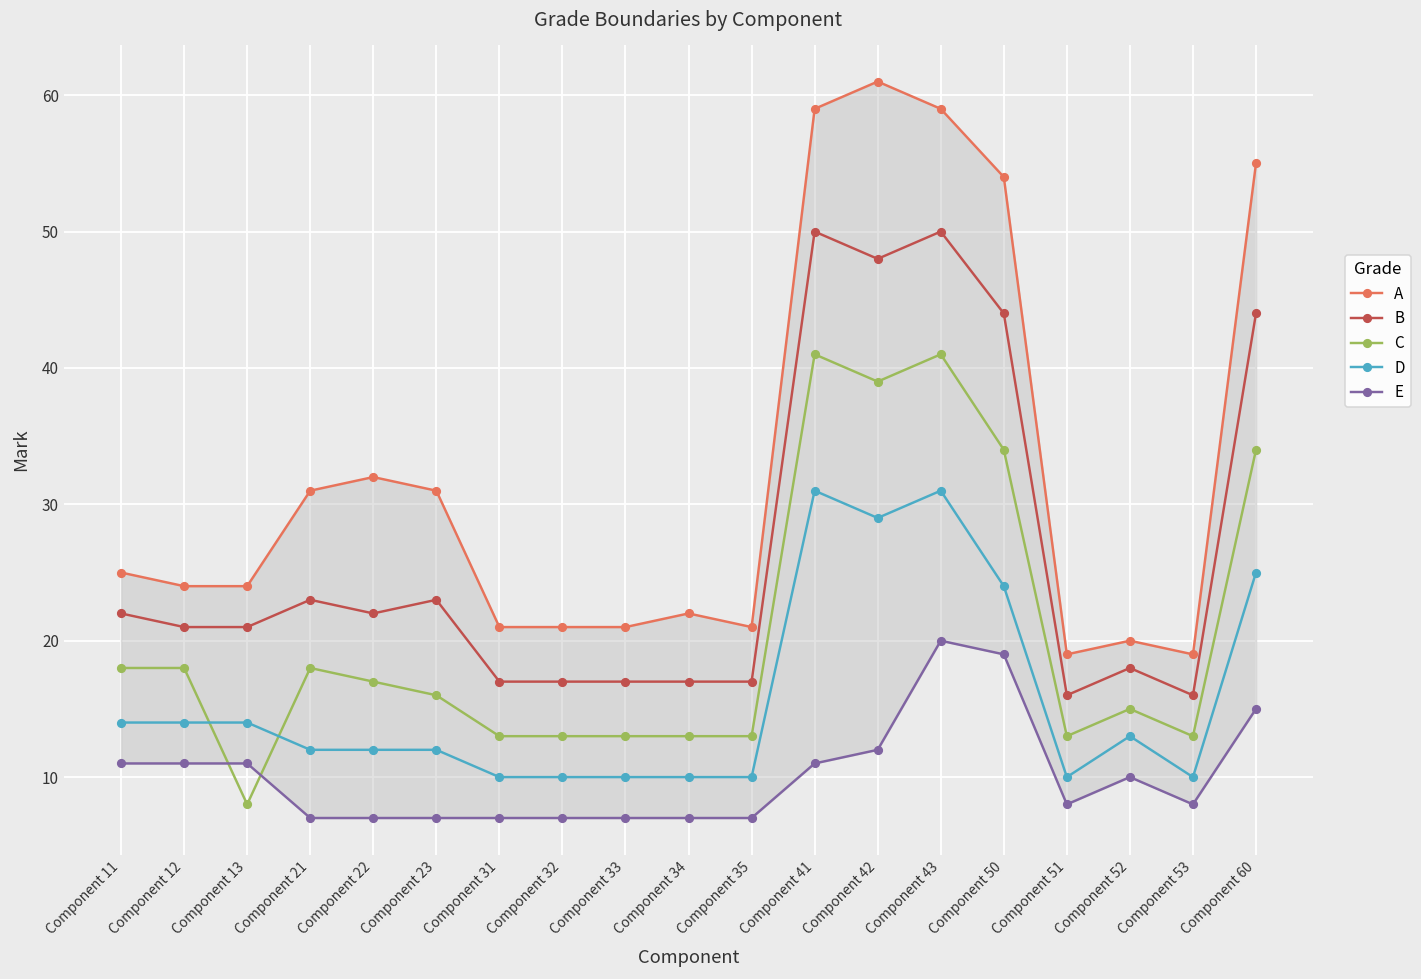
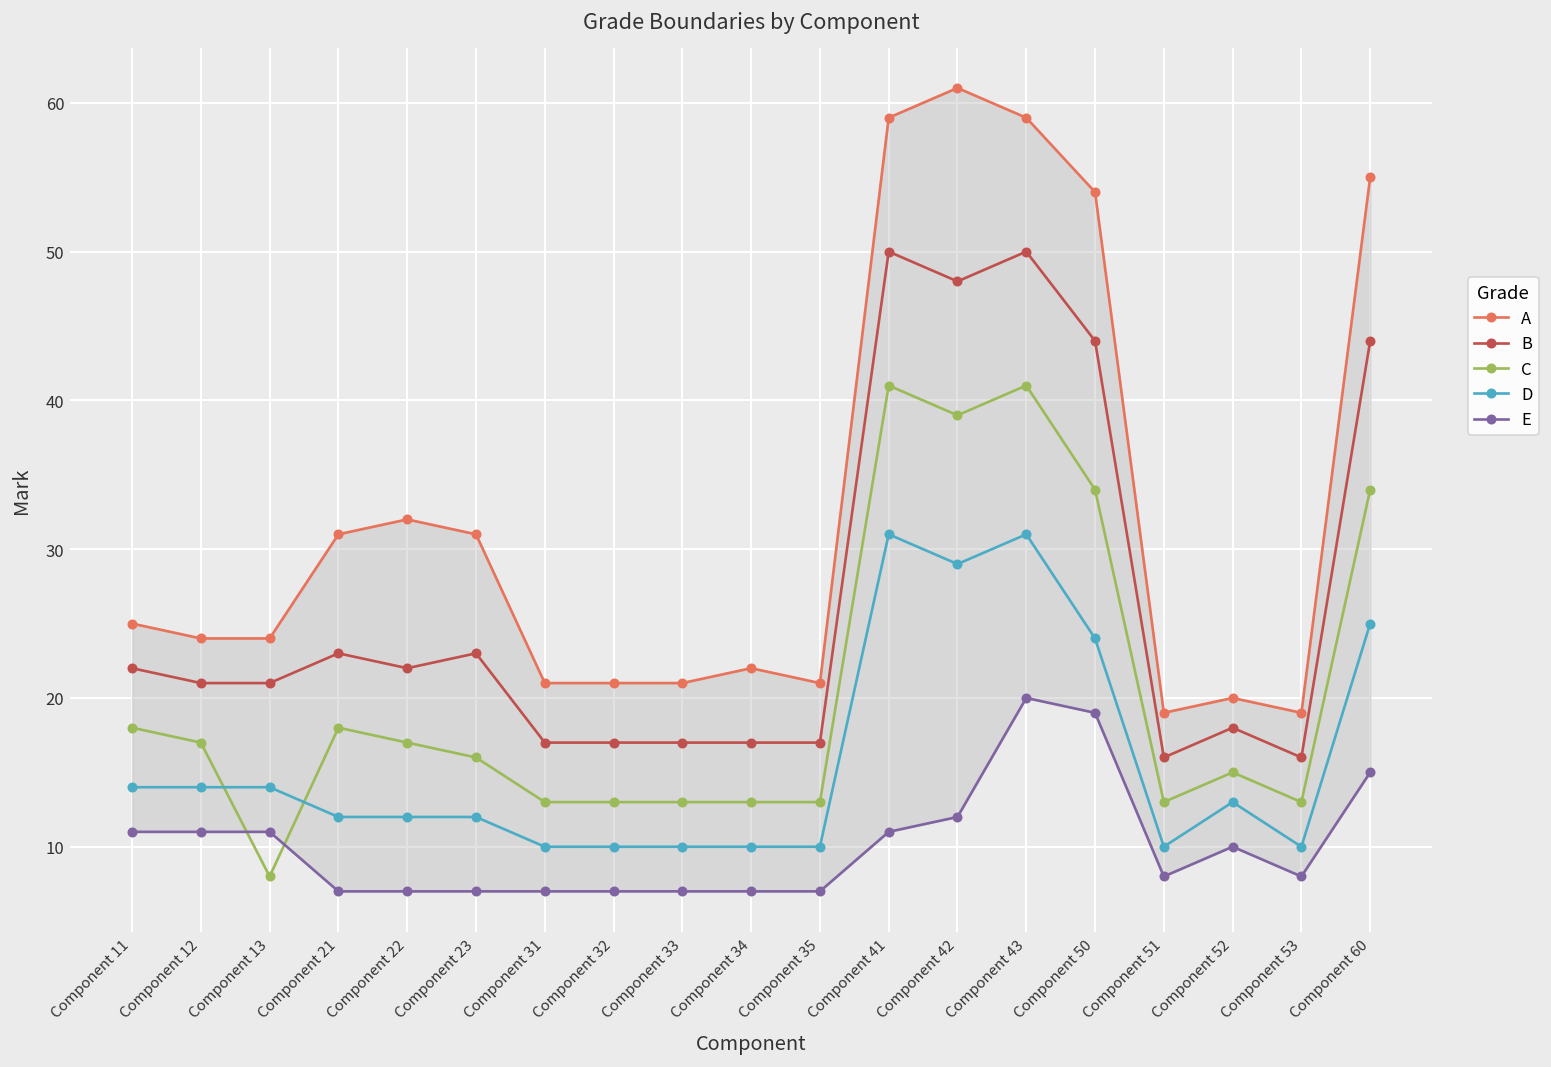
  {
    "C": {
      "Component 11": 18,
-     "Component 12": 18,
+     "Component 12": 17,
      "Component 13": 8,
      "Component 21": 18,
      "Component 22": 17,
      "Component 23": 16,
      "Component 31": 13,
      "Component 32": 13,
      "Component 33": 13,
      "Component 34": 13,
      "Component 35": 13,
      "Component 41": 41,
      "Component 42": 39,
      "Component 43": 41,
      "Component 50": 34,
      "Component 51": 13,
      "Component 52": 15,
      "Component 53": 13,
      "Component 60": 34
    },
    "D": {
      "Component 11": 14,
      "Component 12": 14,
      "Component 13": 14,
      "Component 21": 12,
      "Component 22": 12,
      "Component 23": 12,
      "Component 31": 10,
      "Component 32": 10,
      "Component 33": 10,
      "Component 34": 10,
      "Component 35": 10,
      "Component 41": 31,
      "Component 42": 29,
      "Component 43": 31,
      "Component 50": 24,
      "Component 51": 10,
      "Component 52": 13,
      "Component 53": 10,
      "Component 60": 25
    },
    "E": {
      "Component 11": 11,
      "Component 12": 11,
      "Component 13": 11,
      "Component 21": 7,
      "Component 22": 7,
      "Component 23": 7,
      "Component 31": 7,
      "Component 32": 7,
      "Component 33": 7,
      "Component 34": 7,
      "Component 35": 7,
      "Component 41": 11,
      "Component 42": 12,
      "Component 43": 20,
      "Component 50": 19,
      "Component 51": 8,
      "Component 52": 10,
      "Component 53": 8,
      "Component 60": 15
    }
  }
